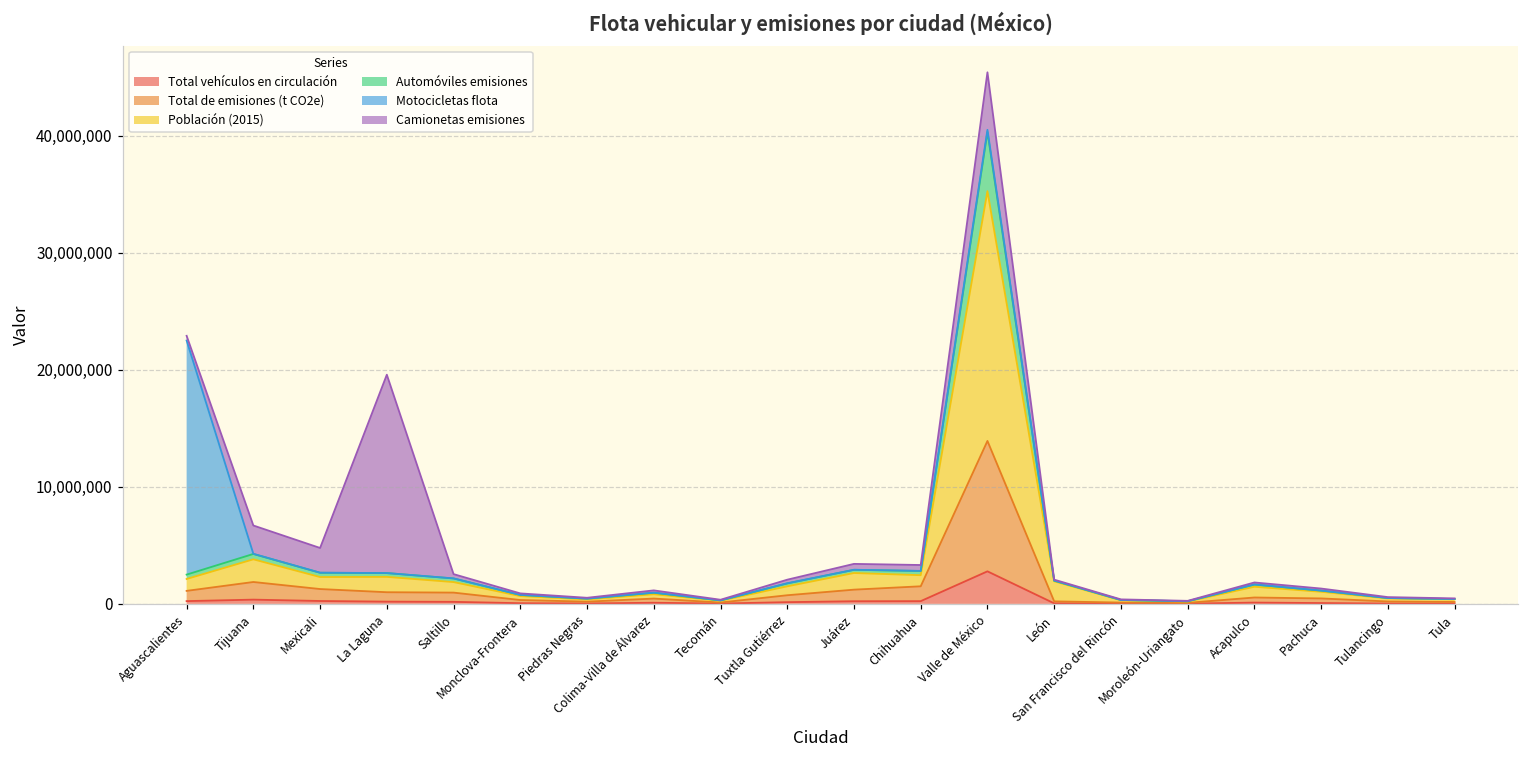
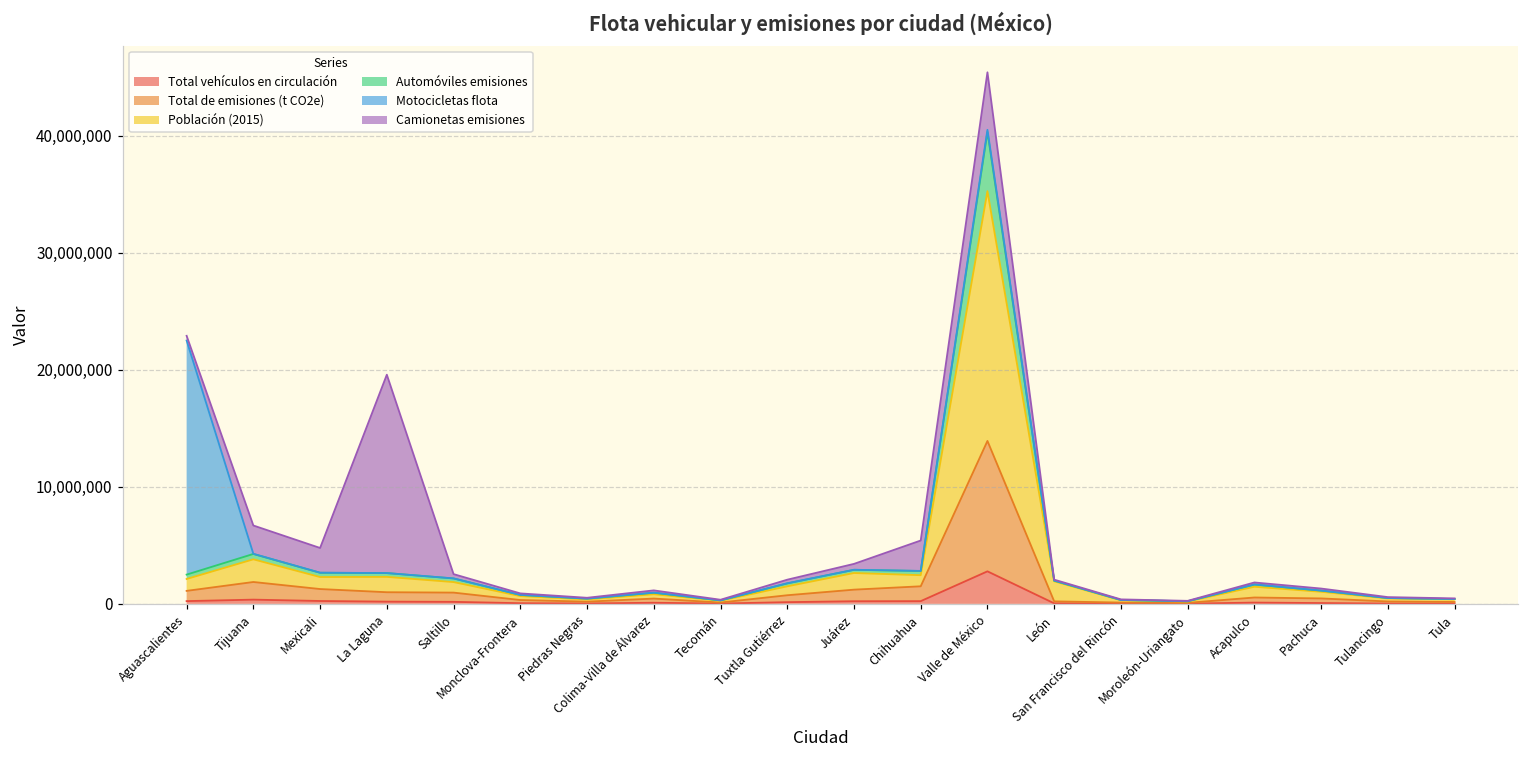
  {
    "Población (2015)": {
      "Aguascalientes": "1,000,000",
      "Tijuana": "1,900,000",
      "Mexicali": "1,000,000",
      "La Laguna": "1,300,000",
      "Saltillo": "900,000",
      "Tuxtla Gutiérrez": "800,000",
      "Juárez": "1,400,000",
      "Chihuahua": "900,000",
      "Valle de México": "21,300,000"
    },
    "Automóviles emisiones": {
      "Aguascalientes": "400,000"
    },
    "Motocicletas flota": {
      "Aguascalientes": "20,000,000"
    },
    "Camionetas emisiones": {
      "Aguascalientes": "400,000",
      "Tijuana": "2,400,000",
      "Mexicali": "2,100,000",
      "La Laguna": "16,900,000",
      "Saltillo": "400,000",
      "Tuxtla Gutiérrez": "300,000",
      "Juárez": "500,000",
-     "Chihuahua": "500,000",
+     "Chihuahua": "2,600,000",
      "Valle de México": "4,900,000"
    }
  }
